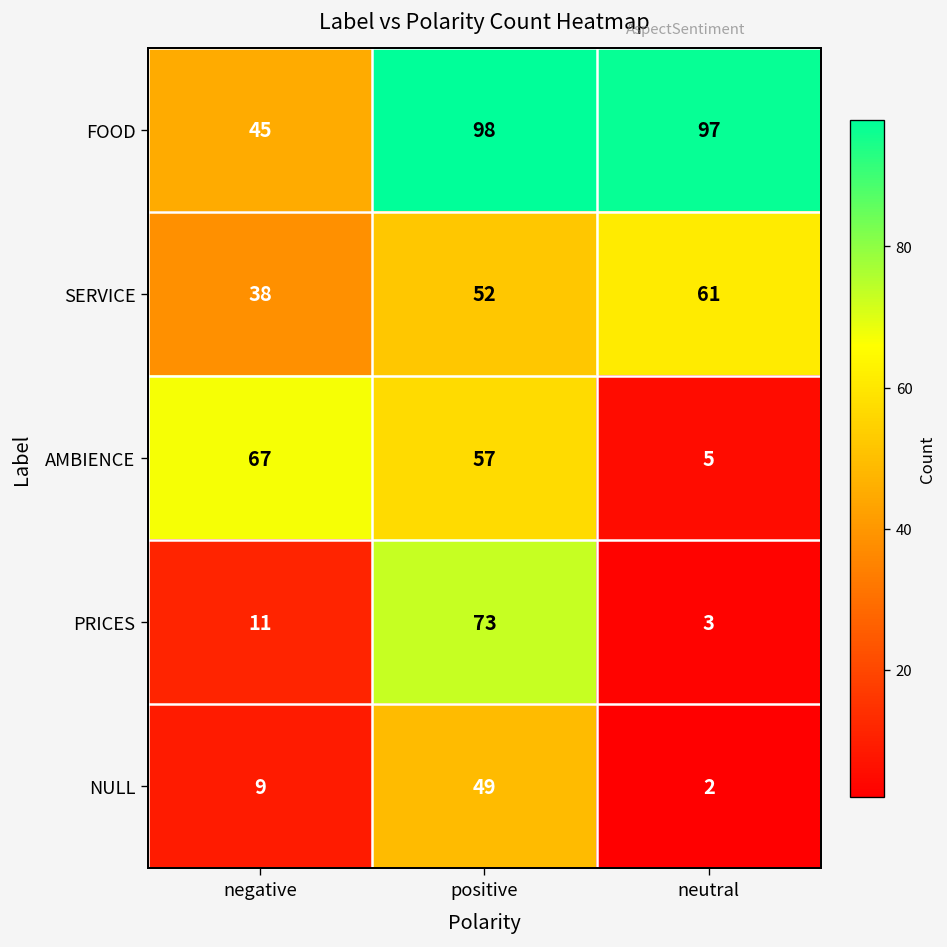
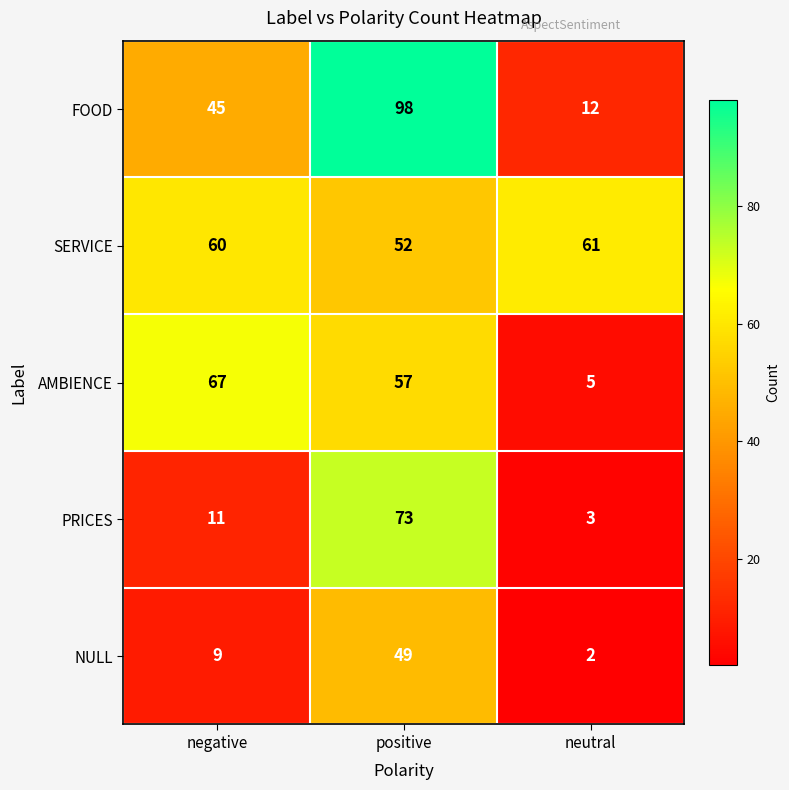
  {
    "FOOD": {
      "negative": 45,
      "positive": 98,
-     "neutral": 97
+     "neutral": 12
    },
    "SERVICE": {
-     "negative": 38,
+     "negative": 60,
      "positive": 52,
      "neutral": 61
    },
    "AMBIENCE": {
      "negative": 67,
      "positive": 57,
      "neutral": 5
    },
    "PRICES": {
      "negative": 11,
      "positive": 73,
      "neutral": 3
    },
    "NULL": {
      "negative": 9,
      "positive": 49,
      "neutral": 2
    }
  }
